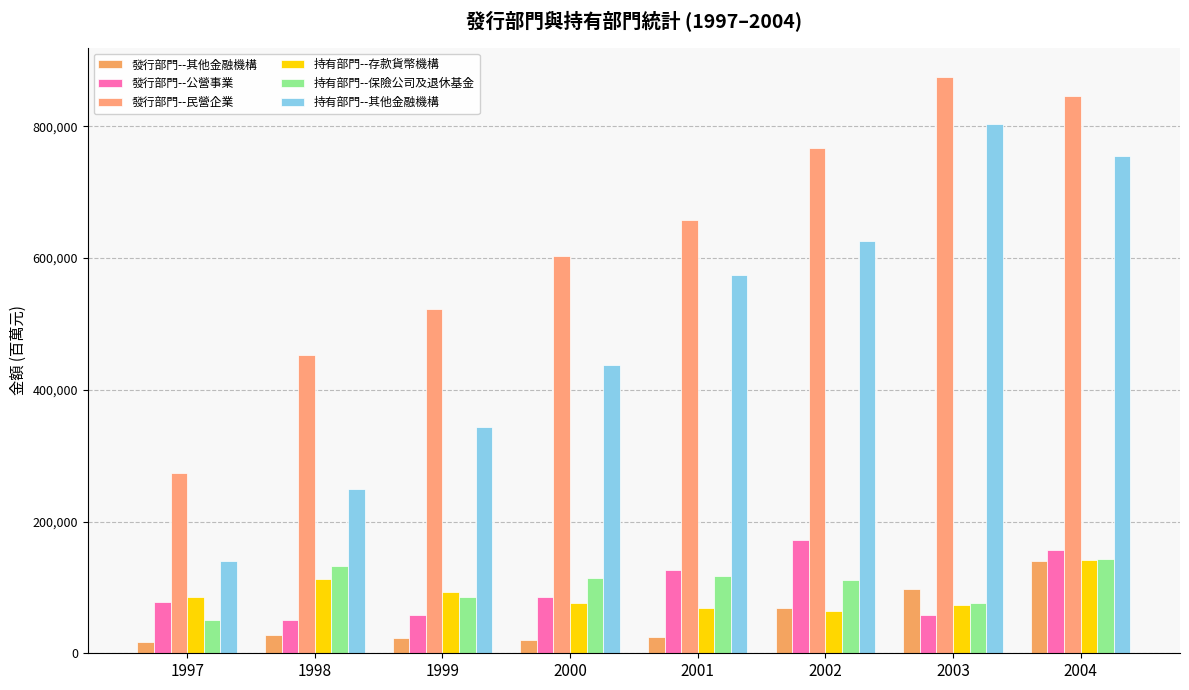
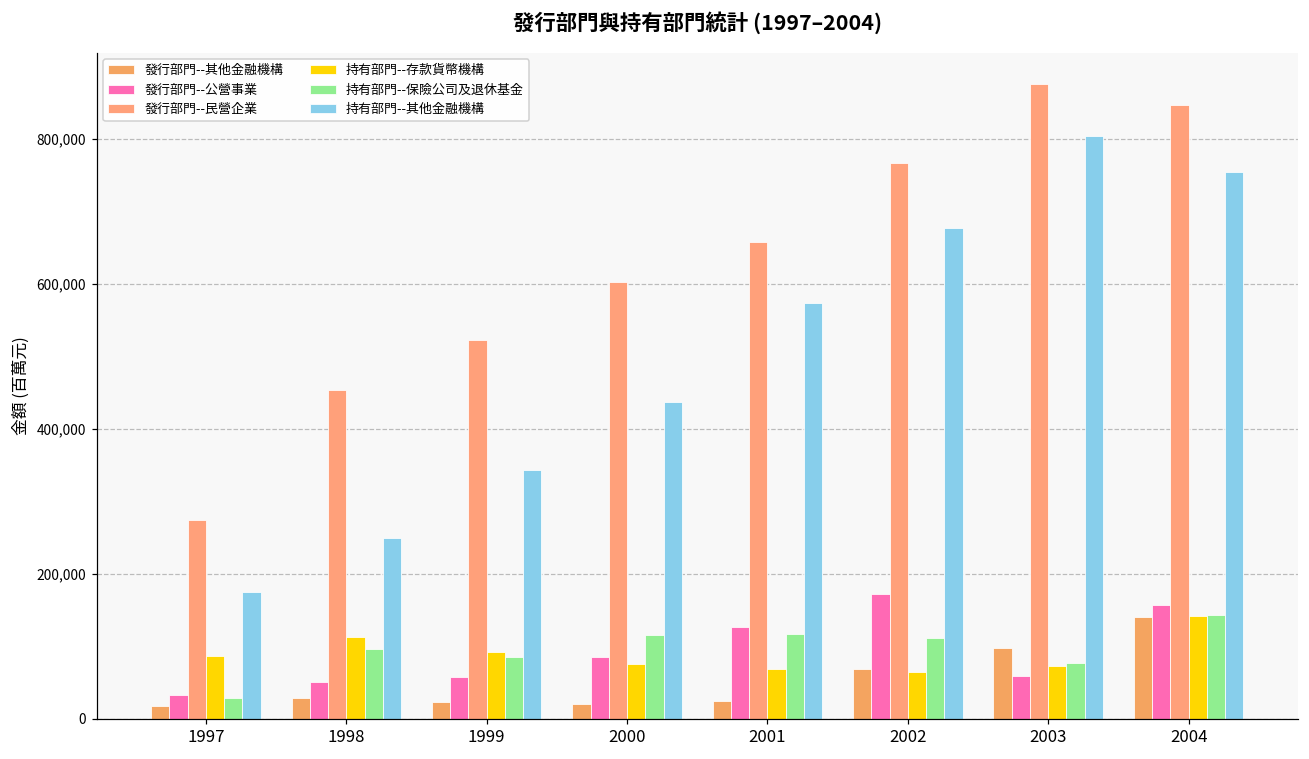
  {
    "發行部門--公營事業": {
-     "1997": "80,000",
+     "1997": "30,000",
      "1998": "50,000",
      "1999": "60,000",
      "2000": "80,000",
      "2001": "130,000",
      "2002": "170,000",
      "2003": "60,000",
      "2004": "160,000"
    },
    "持有部門--存款貨幣機構": {
      "1997": "90,000",
      "1998": "110,000",
      "1999": "90,000",
      "2000": "80,000",
      "2001": "70,000",
      "2002": "60,000",
      "2003": "70,000",
      "2004": "140,000"
    },
    "持有部門--保險公司及退休基金": {
-     "1997": "50,000",
-     "1998": "130,000",
+     "1997": "30,000",
+     "1998": "100,000",
      "1999": "80,000",
      "2000": "110,000",
      "2001": "120,000",
      "2002": "110,000",
      "2003": "80,000",
      "2004": "140,000"
    },
    "持有部門--其他金融機構": {
-     "1997": "140,000",
+     "1997": "170,000",
      "1998": "250,000",
      "1999": "340,000",
      "2000": "440,000",
      "2001": "570,000",
-     "2002": "630,000",
+     "2002": "680,000",
      "2003": "800,000",
      "2004": "750,000"
    }
  }
